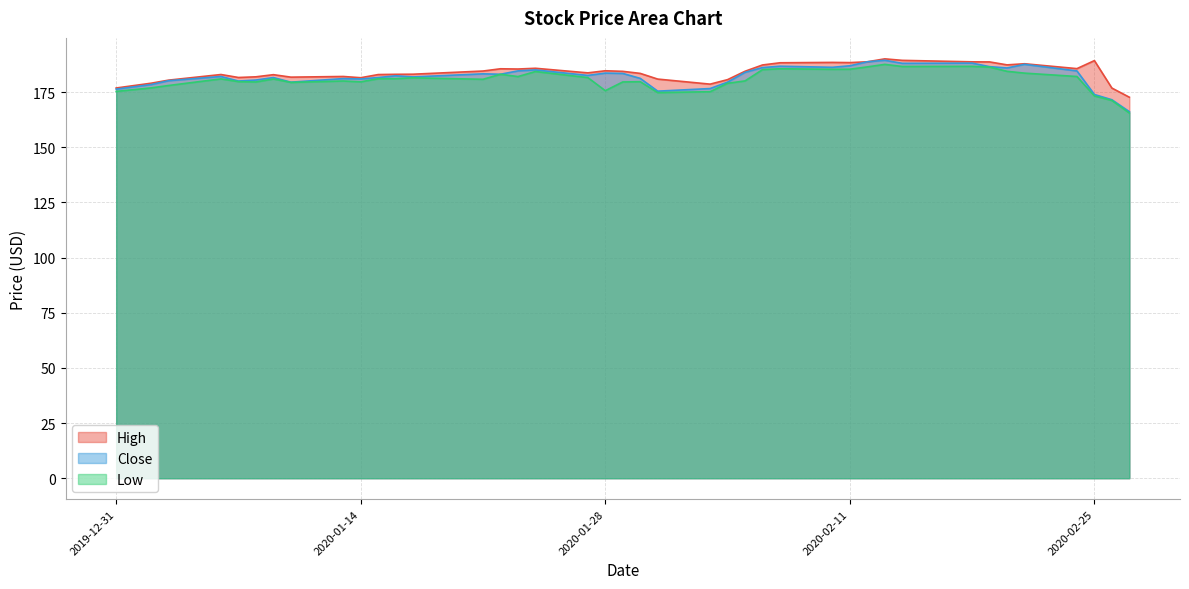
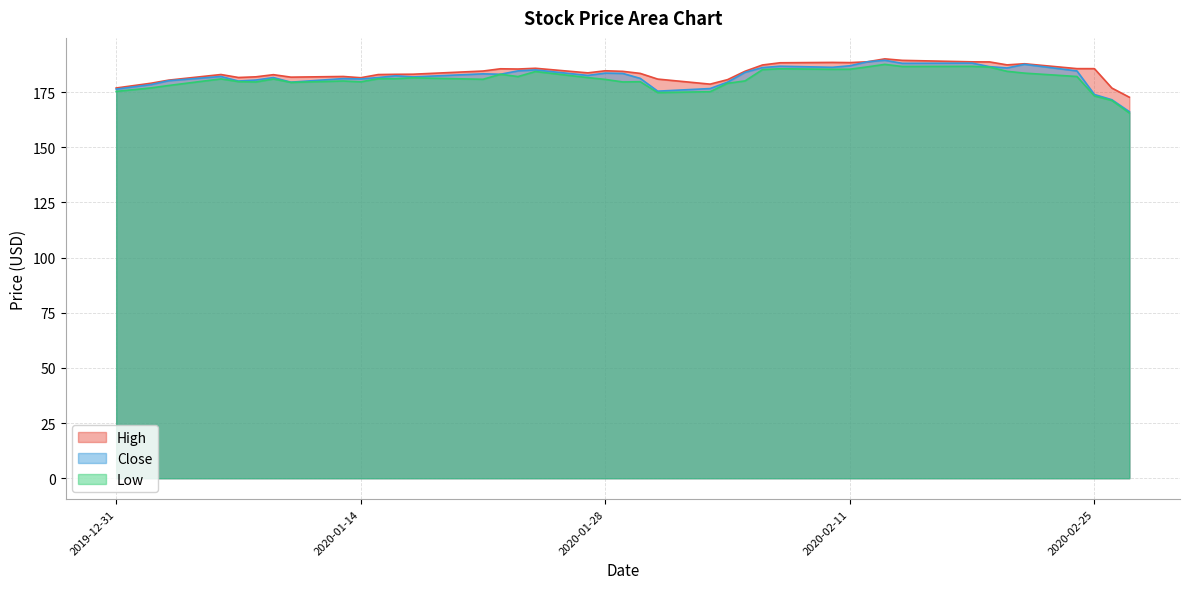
  {
    "High": {
      "2020-02-11": 188,
-     "2020-02-25": 189
+     "2020-02-25": 186
    },
    "Close": {
      "2020-02-11": 187
    },
    "Low": {
      "2020-01-14": 180,
-     "2020-01-28": 176,
+     "2020-01-28": 181,
      "2020-02-11": 185
    }
  }
